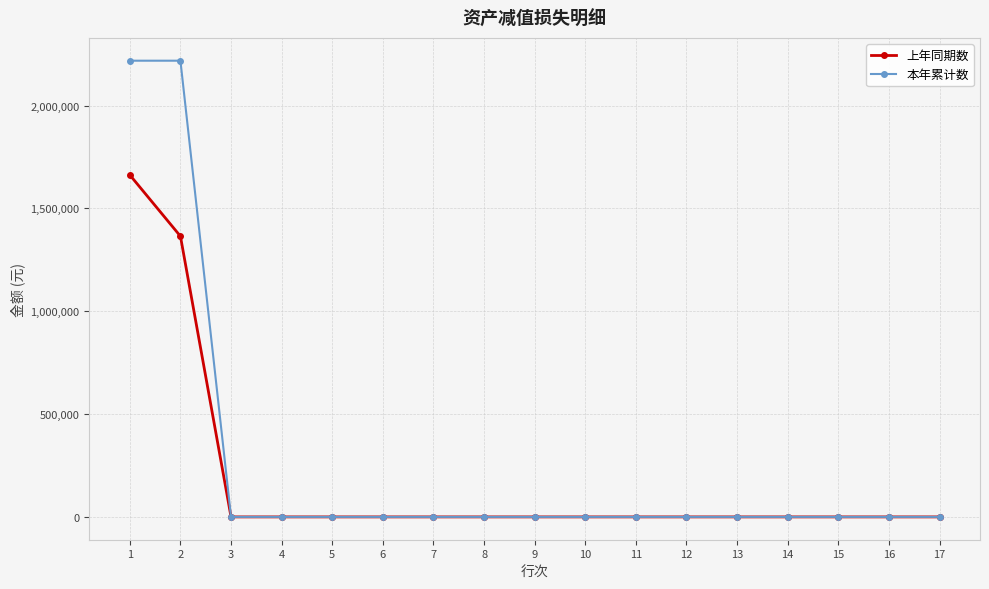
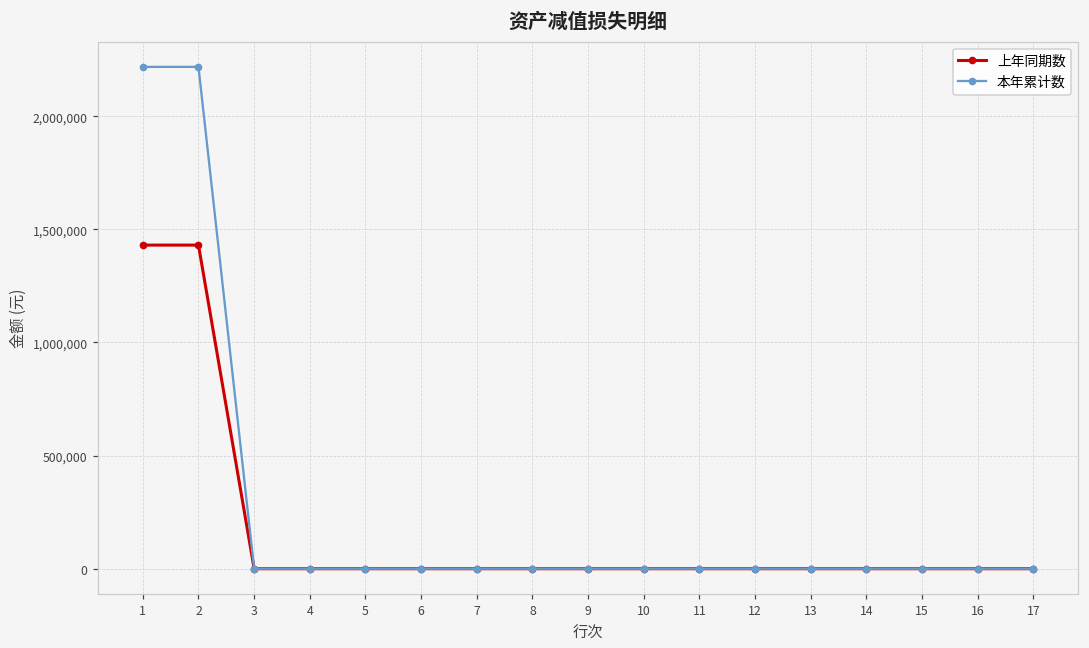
  {
    "上年同期数": {
-     "1": "1,660,000",
-     "2": "1,360,000"
+     "1": "1,430,000",
+     "2": "1,430,000"
    },
    "本年累计数": {
      "1": "2,220,000",
      "2": "2,220,000"
    }
  }
